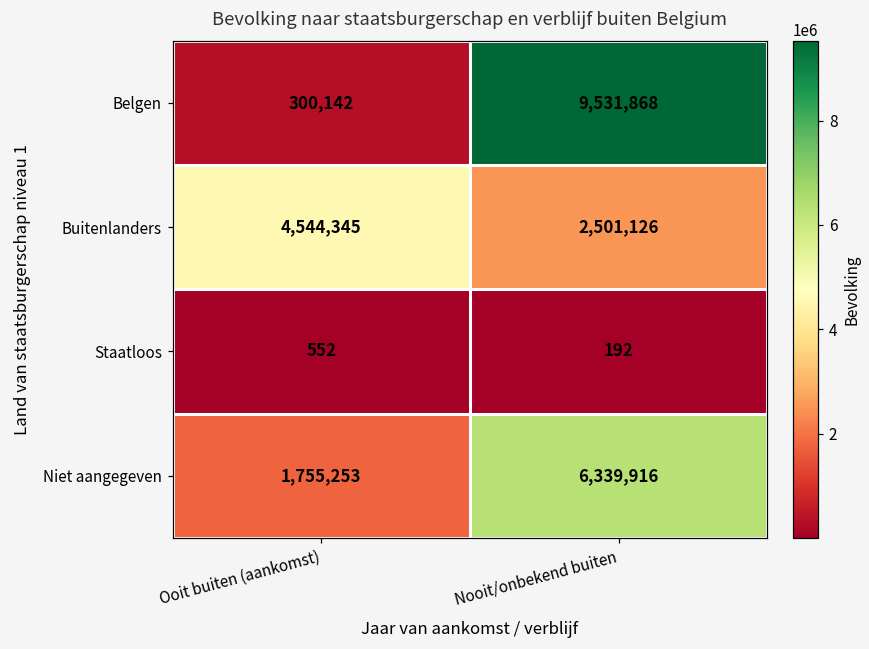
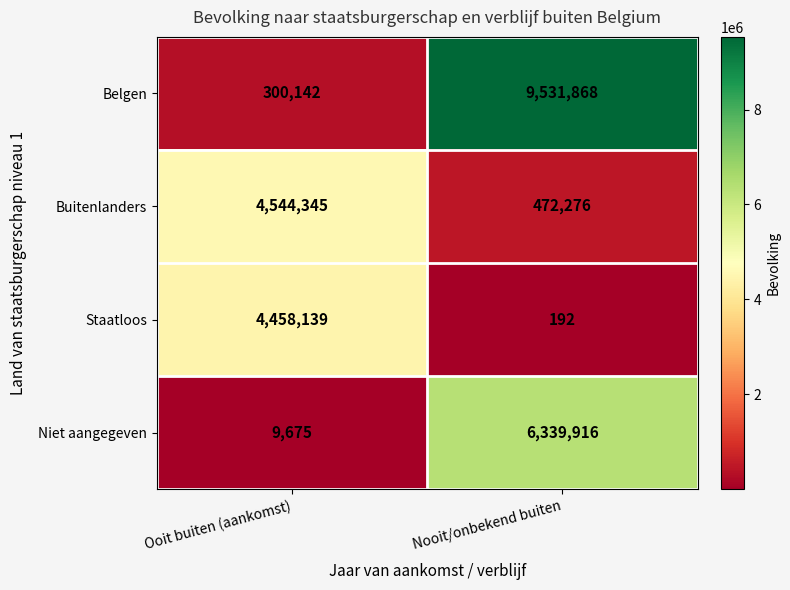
  {
    "Belgen": {
      "Ooit buiten (aankomst)": "300,142",
      "Nooit/onbekend buiten": "9,531,868"
    },
    "Buitenlanders": {
      "Ooit buiten (aankomst)": "4,544,345",
-     "Nooit/onbekend buiten": "2,501,126"
+     "Nooit/onbekend buiten": "472,276"
    },
    "Staatloos": {
-     "Ooit buiten (aankomst)": "552",
+     "Ooit buiten (aankomst)": "4,458,139",
      "Nooit/onbekend buiten": "192"
    },
    "Niet aangegeven": {
-     "Ooit buiten (aankomst)": "1,755,253",
+     "Ooit buiten (aankomst)": "9,675",
      "Nooit/onbekend buiten": "6,339,916"
    }
  }
